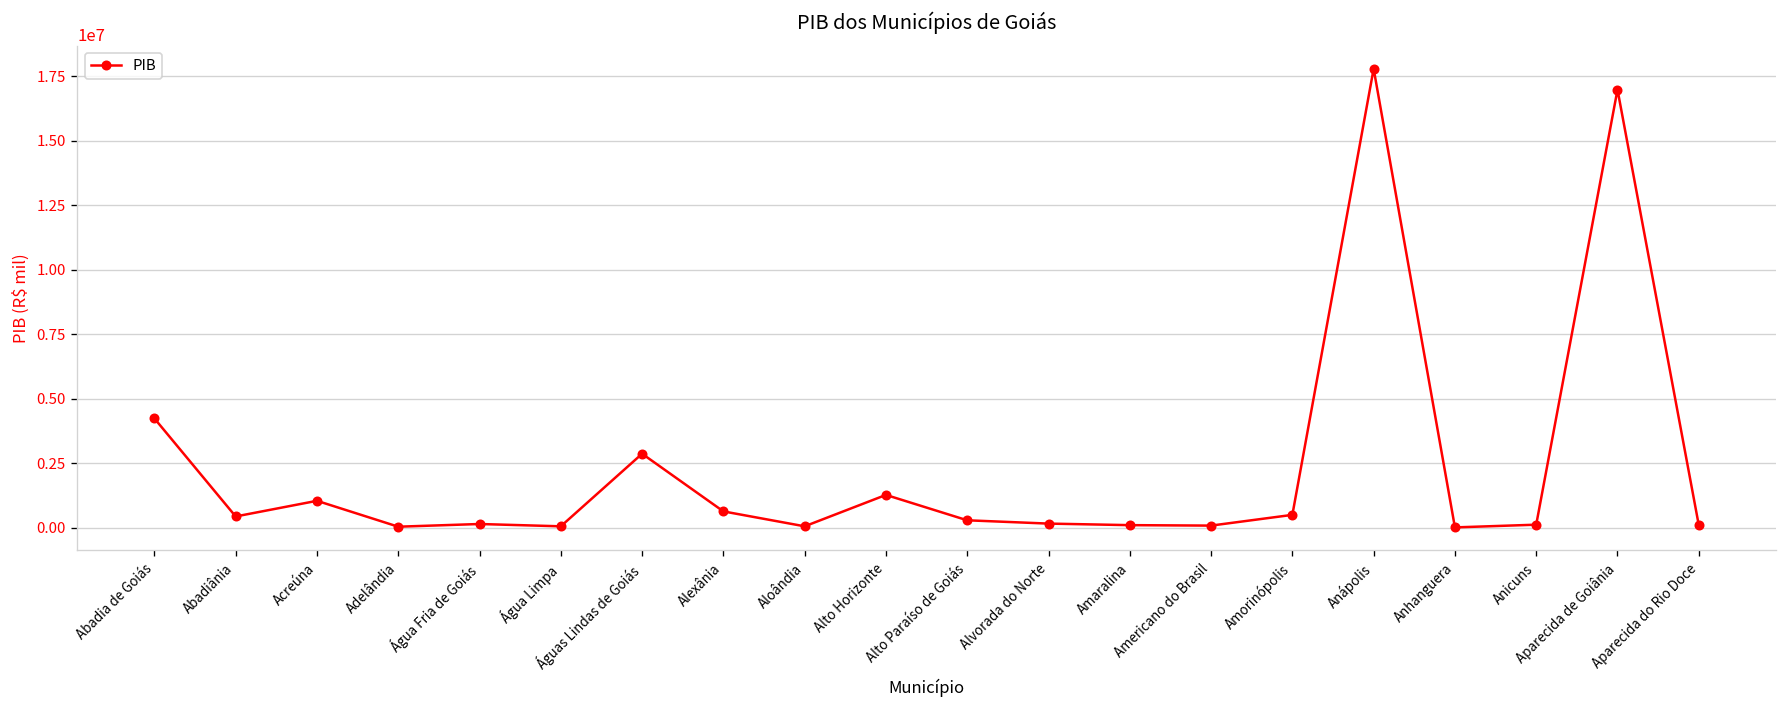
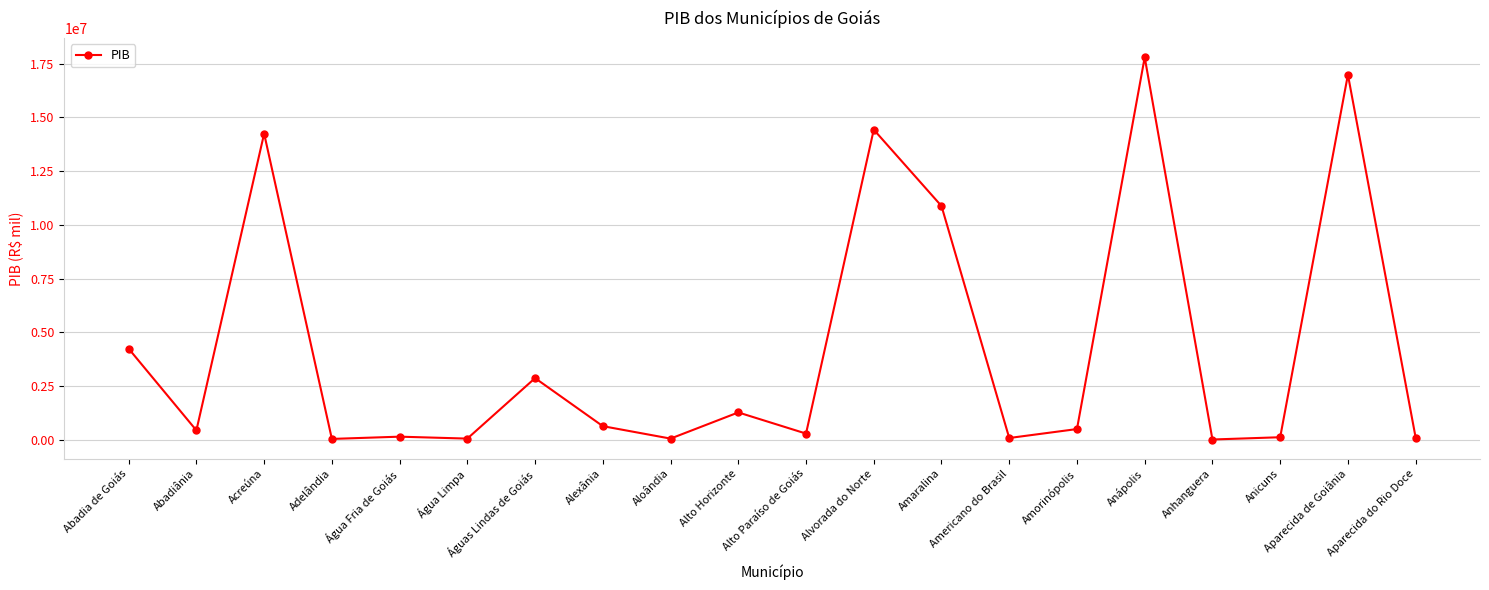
  {
    "Abadia de Goiás": 4200000,
    "Abadiânia": 400000,
-   "Acreúna": 1100000,
+   "Acreúna": 14200000,
    "Adelândia": 0,
    "Água Fria de Goiás": 200000,
    "Água Limpa": 100000,
    "Águas Lindas de Goiás": 2900000,
    "Alexânia": 600000,
    "Aloândia": 100000,
    "Alto Horizonte": 1300000,
    "Alto Paraíso de Goiás": 300000,
-   "Alvorada do Norte": 200000,
-   "Amaralina": 100000,
+   "Alvorada do Norte": 14400000,
+   "Amaralina": 10900000,
    "Americano do Brasil": 100000,
    "Amorinópolis": 500000,
    "Anápolis": 17800000,
    "Anhanguera": 0,
    "Anicuns": 100000,
    "Aparecida de Goiânia": 17000000,
    "Aparecida do Rio Doce": 100000
  }
